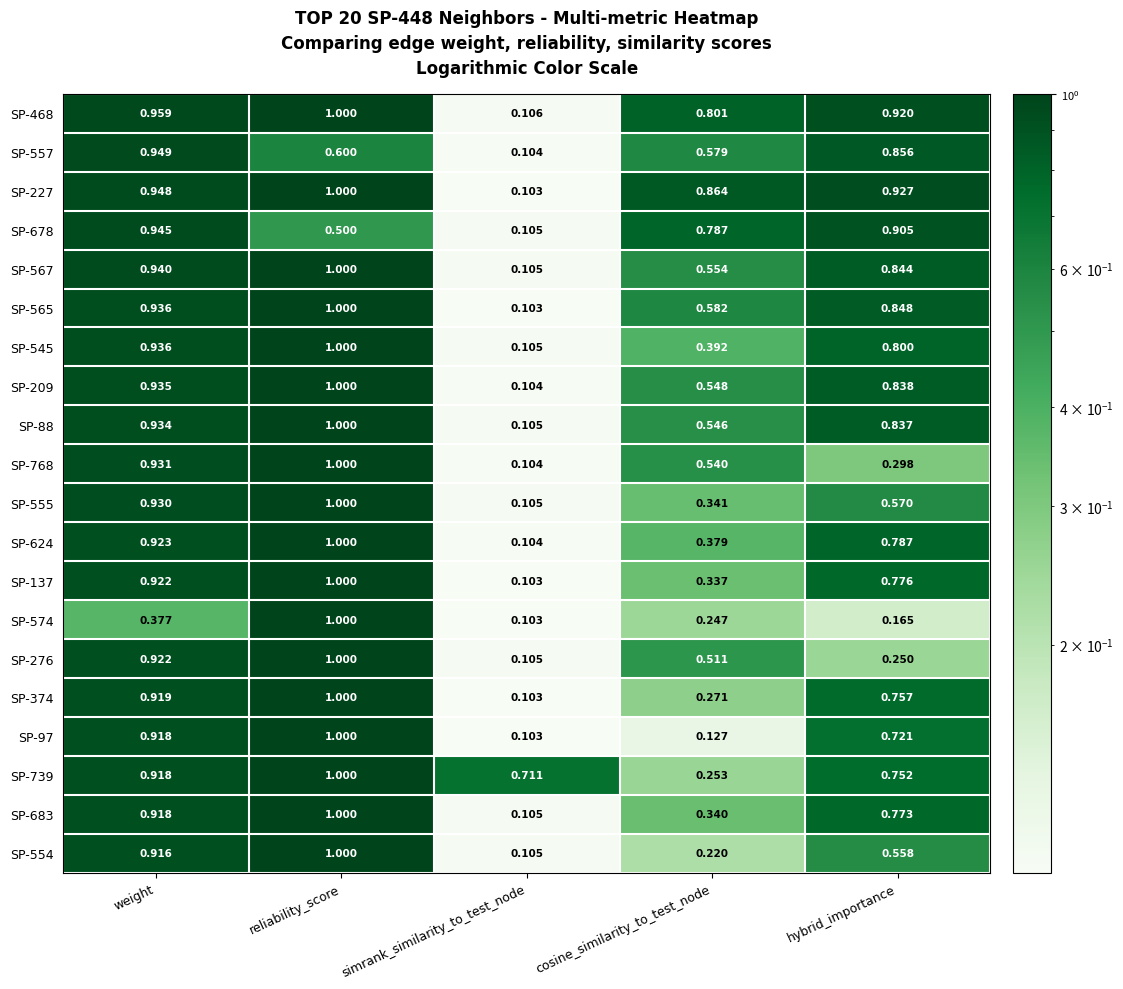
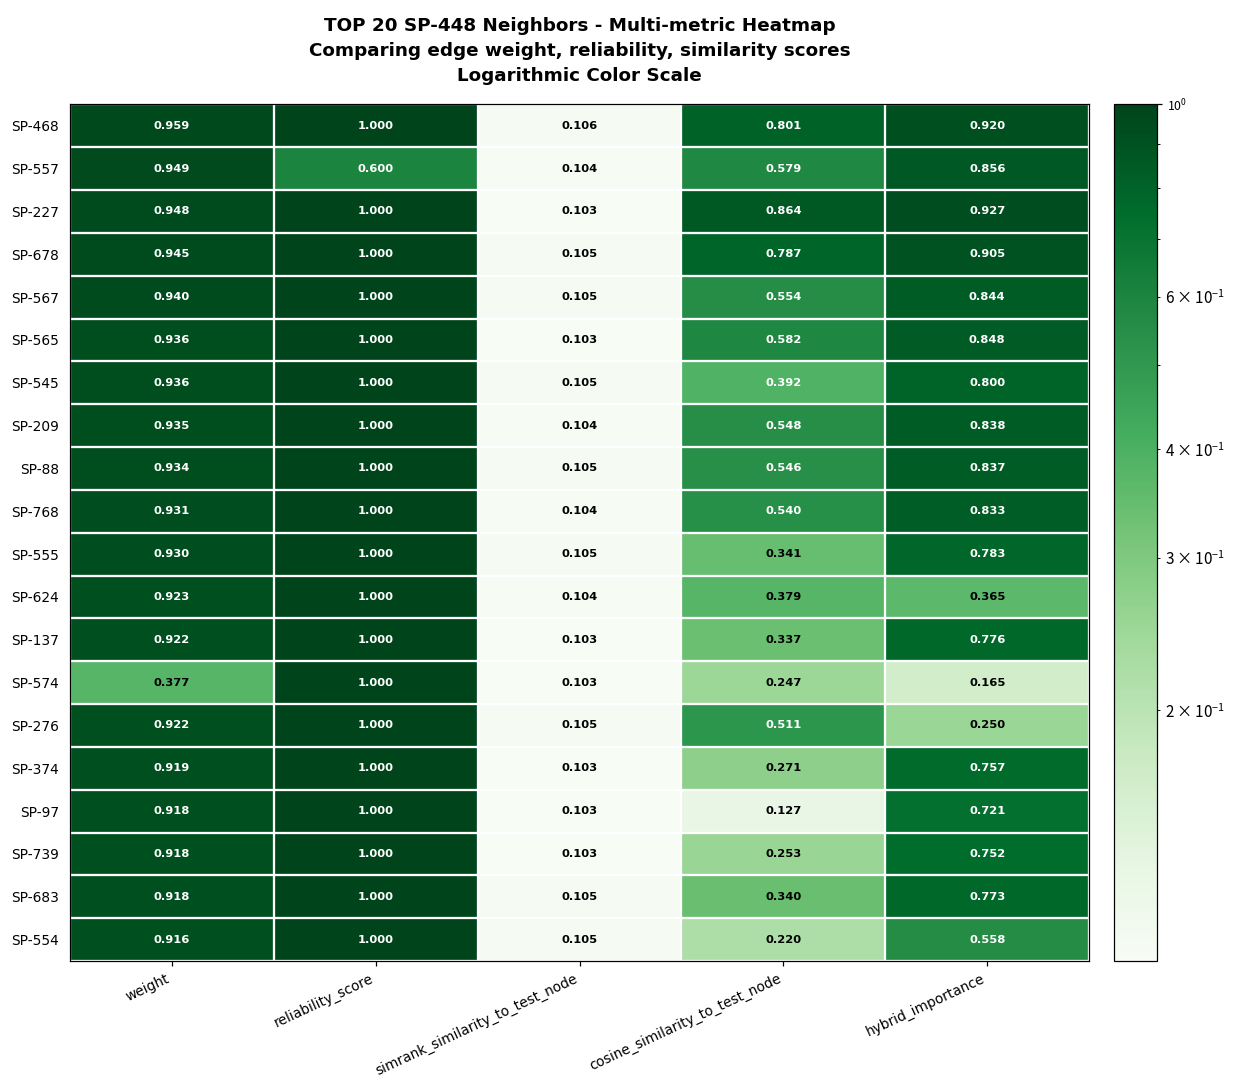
  {
    "SP-468": {
      "weight": 0.959,
      "reliability_score": 1.000,
      "simrank_similarity_to_test_node": 0.106,
      "cosine_similarity_to_test_node": 0.801,
      "hybrid_importance": 0.920
    },
    "SP-557": {
      "weight": 0.949,
      "reliability_score": 0.600,
      "simrank_similarity_to_test_node": 0.104,
      "cosine_similarity_to_test_node": 0.579,
      "hybrid_importance": 0.856
    },
    "SP-227": {
      "weight": 0.948,
      "reliability_score": 1.000,
      "simrank_similarity_to_test_node": 0.103,
      "cosine_similarity_to_test_node": 0.864,
      "hybrid_importance": 0.927
    },
    "SP-678": {
      "weight": 0.945,
-     "reliability_score": 0.500,
+     "reliability_score": 1.000,
      "simrank_similarity_to_test_node": 0.105,
      "cosine_similarity_to_test_node": 0.787,
      "hybrid_importance": 0.905
    },
    "SP-567": {
      "weight": 0.940,
      "reliability_score": 1.000,
      "simrank_similarity_to_test_node": 0.105,
      "cosine_similarity_to_test_node": 0.554,
      "hybrid_importance": 0.844
    },
    "SP-565": {
      "weight": 0.936,
      "reliability_score": 1.000,
      "simrank_similarity_to_test_node": 0.103,
      "cosine_similarity_to_test_node": 0.582,
      "hybrid_importance": 0.848
    },
    "SP-545": {
      "weight": 0.936,
      "reliability_score": 1.000,
      "simrank_similarity_to_test_node": 0.105,
      "cosine_similarity_to_test_node": 0.392,
      "hybrid_importance": 0.800
    },
    "SP-209": {
      "weight": 0.935,
      "reliability_score": 1.000,
      "simrank_similarity_to_test_node": 0.104,
      "cosine_similarity_to_test_node": 0.548,
      "hybrid_importance": 0.838
    },
    "SP-88": {
      "weight": 0.934,
      "reliability_score": 1.000,
      "simrank_similarity_to_test_node": 0.105,
      "cosine_similarity_to_test_node": 0.546,
      "hybrid_importance": 0.837
    },
    "SP-768": {
      "weight": 0.931,
      "reliability_score": 1.000,
      "simrank_similarity_to_test_node": 0.104,
      "cosine_similarity_to_test_node": 0.540,
-     "hybrid_importance": 0.298
+     "hybrid_importance": 0.833
    },
    "SP-555": {
      "weight": 0.930,
      "reliability_score": 1.000,
      "simrank_similarity_to_test_node": 0.105,
      "cosine_similarity_to_test_node": 0.341,
-     "hybrid_importance": 0.570
+     "hybrid_importance": 0.783
    },
    "SP-624": {
      "weight": 0.923,
      "reliability_score": 1.000,
      "simrank_similarity_to_test_node": 0.104,
      "cosine_similarity_to_test_node": 0.379,
-     "hybrid_importance": 0.787
+     "hybrid_importance": 0.365
    },
    "SP-137": {
      "weight": 0.922,
      "reliability_score": 1.000,
      "simrank_similarity_to_test_node": 0.103,
      "cosine_similarity_to_test_node": 0.337,
      "hybrid_importance": 0.776
    },
    "SP-574": {
      "weight": 0.377,
      "reliability_score": 1.000,
      "simrank_similarity_to_test_node": 0.103,
      "cosine_similarity_to_test_node": 0.247,
      "hybrid_importance": 0.165
    },
    "SP-276": {
      "weight": 0.922,
      "reliability_score": 1.000,
      "simrank_similarity_to_test_node": 0.105,
      "cosine_similarity_to_test_node": 0.511,
      "hybrid_importance": 0.250
    },
    "SP-374": {
      "weight": 0.919,
      "reliability_score": 1.000,
      "simrank_similarity_to_test_node": 0.103,
      "cosine_similarity_to_test_node": 0.271,
      "hybrid_importance": 0.757
    },
    "SP-97": {
      "weight": 0.918,
      "reliability_score": 1.000,
      "simrank_similarity_to_test_node": 0.103,
      "cosine_similarity_to_test_node": 0.127,
      "hybrid_importance": 0.721
    },
    "SP-739": {
      "weight": 0.918,
      "reliability_score": 1.000,
-     "simrank_similarity_to_test_node": 0.711,
+     "simrank_similarity_to_test_node": 0.103,
      "cosine_similarity_to_test_node": 0.253,
      "hybrid_importance": 0.752
    },
    "SP-683": {
      "weight": 0.918,
      "reliability_score": 1.000,
      "simrank_similarity_to_test_node": 0.105,
      "cosine_similarity_to_test_node": 0.340,
      "hybrid_importance": 0.773
    },
    "SP-554": {
      "weight": 0.916,
      "reliability_score": 1.000,
      "simrank_similarity_to_test_node": 0.105,
      "cosine_similarity_to_test_node": 0.220,
      "hybrid_importance": 0.558
    }
  }
